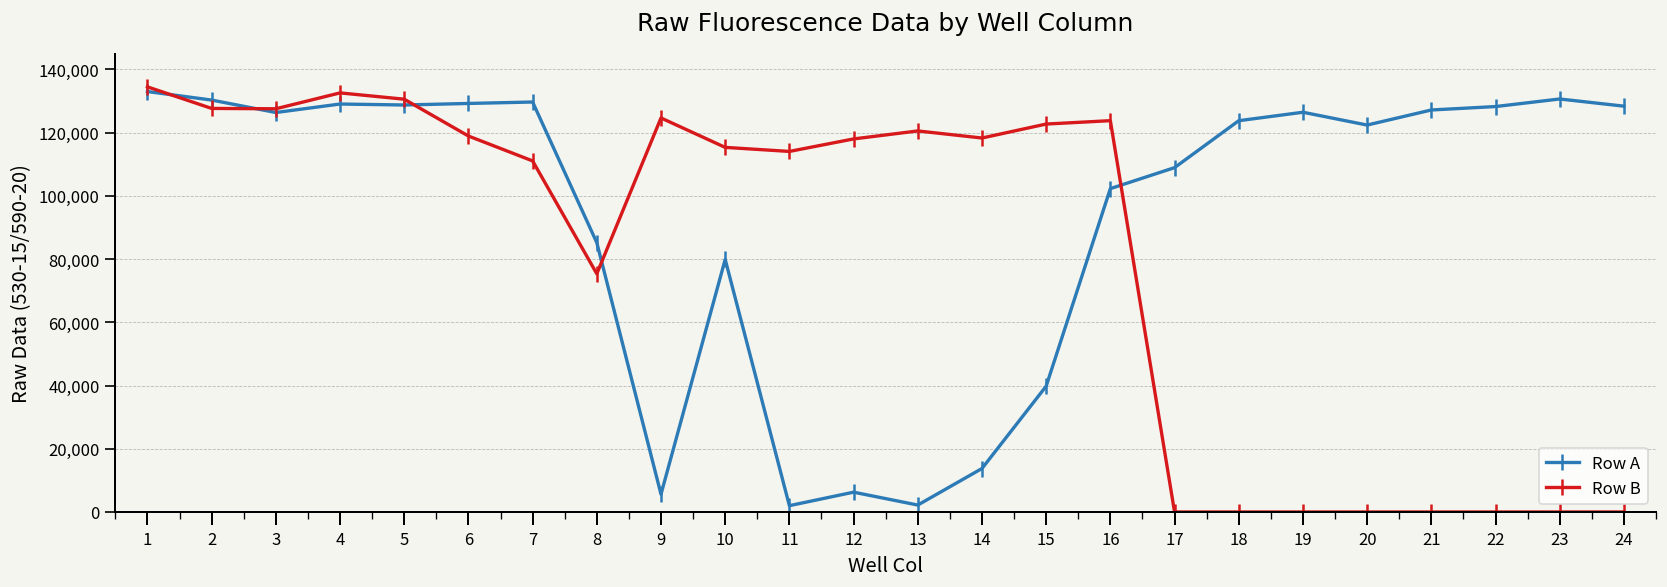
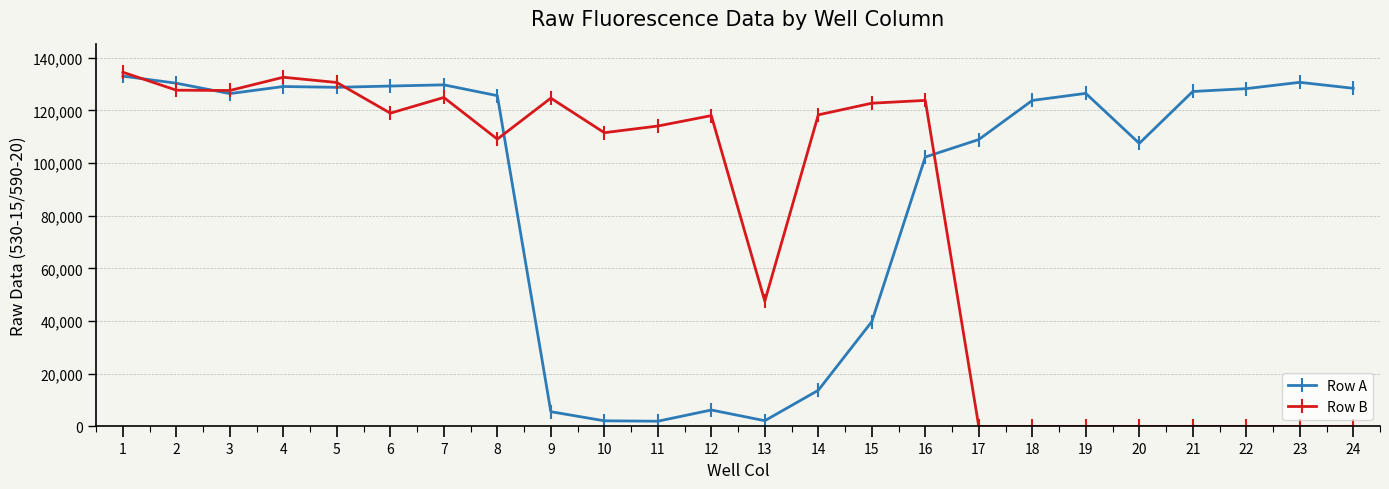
  {
    "Row A": {
      "1": "133,000",
      "2": "130,000",
      "3": "126,000",
      "4": "129,000",
      "5": "129,000",
      "6": "129,000",
      "7": "130,000",
-     "8": "85,000",
+     "8": "126,000",
      "9": "6,000",
-     "10": "80,000",
+     "10": "2,000",
      "11": "2,000",
      "12": "6,000",
      "13": "2,000",
      "14": "14,000",
      "15": "40,000",
      "16": "102,000",
      "17": "109,000",
      "18": "124,000",
      "19": "126,000",
-     "20": "122,000",
+     "20": "107,000",
      "21": "127,000",
      "22": "128,000",
      "23": "131,000",
      "24": "128,000"
    },
    "Row B": {
      "1": "134,000",
      "2": "128,000",
      "3": "128,000",
      "4": "133,000",
      "5": "131,000",
      "6": "119,000",
-     "7": "111,000",
-     "8": "75,000",
+     "7": "125,000",
+     "8": "109,000",
      "9": "125,000",
-     "10": "115,000",
+     "10": "112,000",
      "11": "114,000",
      "12": "118,000",
-     "13": "121,000",
+     "13": "48,000",
      "14": "118,000",
      "15": "123,000",
      "16": "124,000",
      "17": "0",
      "18": "0",
      "19": "0",
      "20": "0",
      "21": "0",
      "22": "0",
      "23": "0",
      "24": "0"
    }
  }
